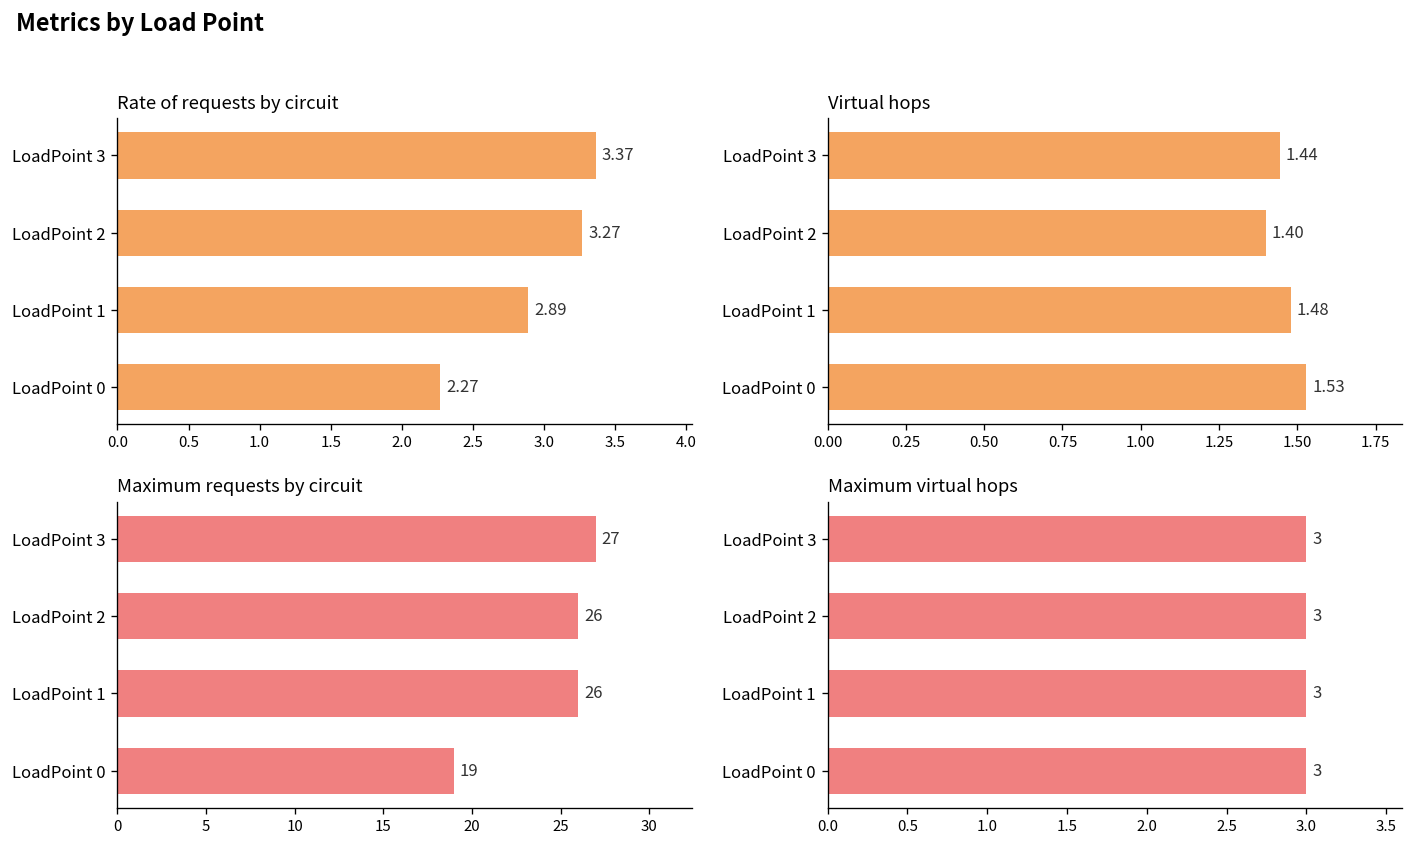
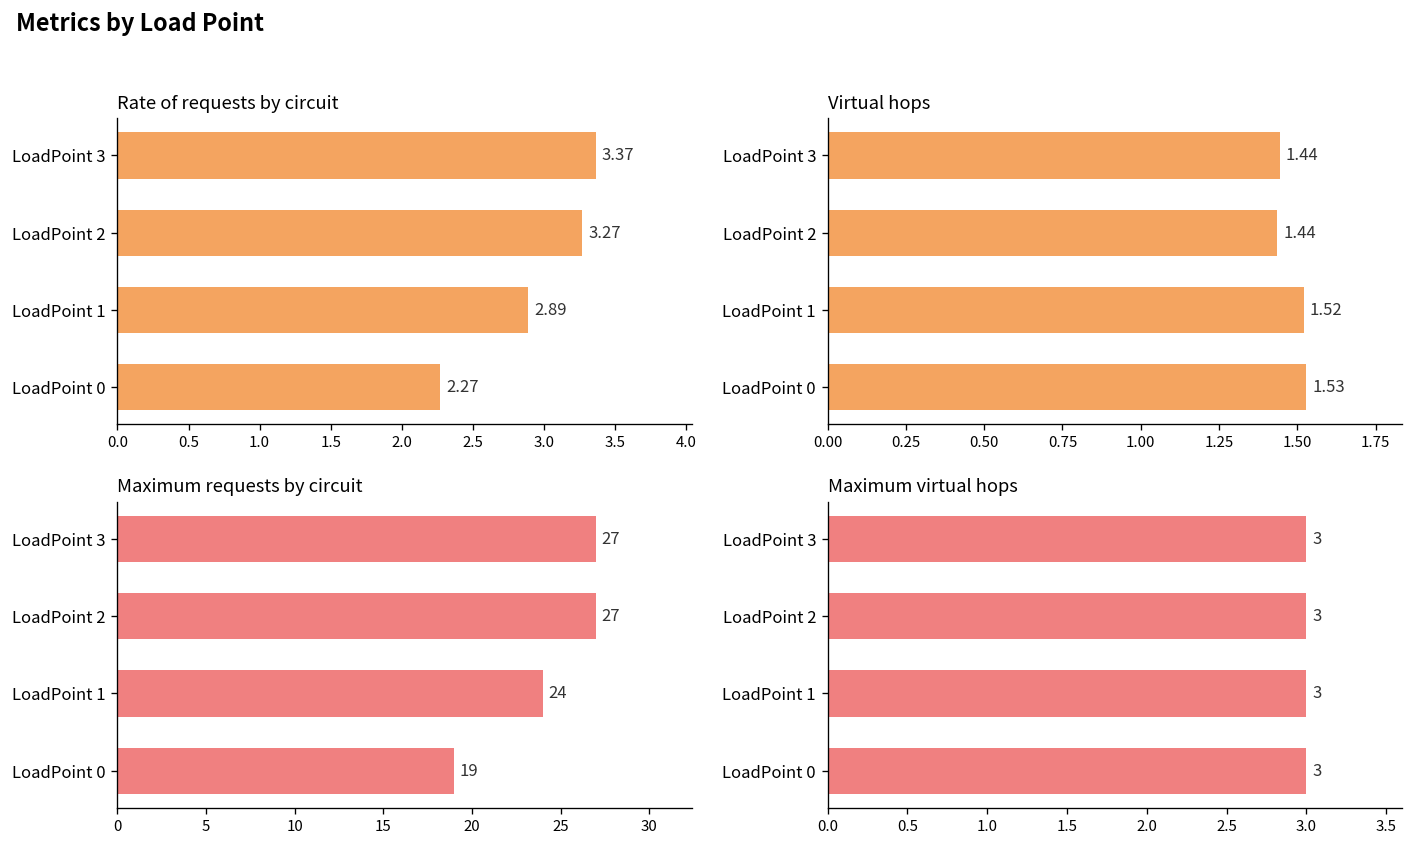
  {
    "Rate of requests by circuit": {
      "LoadPoint 3": 3.37,
      "LoadPoint 2": 3.27,
      "LoadPoint 1": 2.89,
      "LoadPoint 0": 2.27
    },
    "Virtual hops": {
      "LoadPoint 3": 1.44,
-     "LoadPoint 2": 1.40,
-     "LoadPoint 1": 1.48,
+     "LoadPoint 2": 1.44,
+     "LoadPoint 1": 1.52,
      "LoadPoint 0": 1.53
    },
    "Maximum requests by circuit": {
      "LoadPoint 3": 27,
-     "LoadPoint 2": 26,
-     "LoadPoint 1": 26,
+     "LoadPoint 2": 27,
+     "LoadPoint 1": 24,
      "LoadPoint 0": 19
    },
    "Maximum virtual hops": {
      "LoadPoint 3": 3,
      "LoadPoint 2": 3,
      "LoadPoint 1": 3,
      "LoadPoint 0": 3
    }
  }
